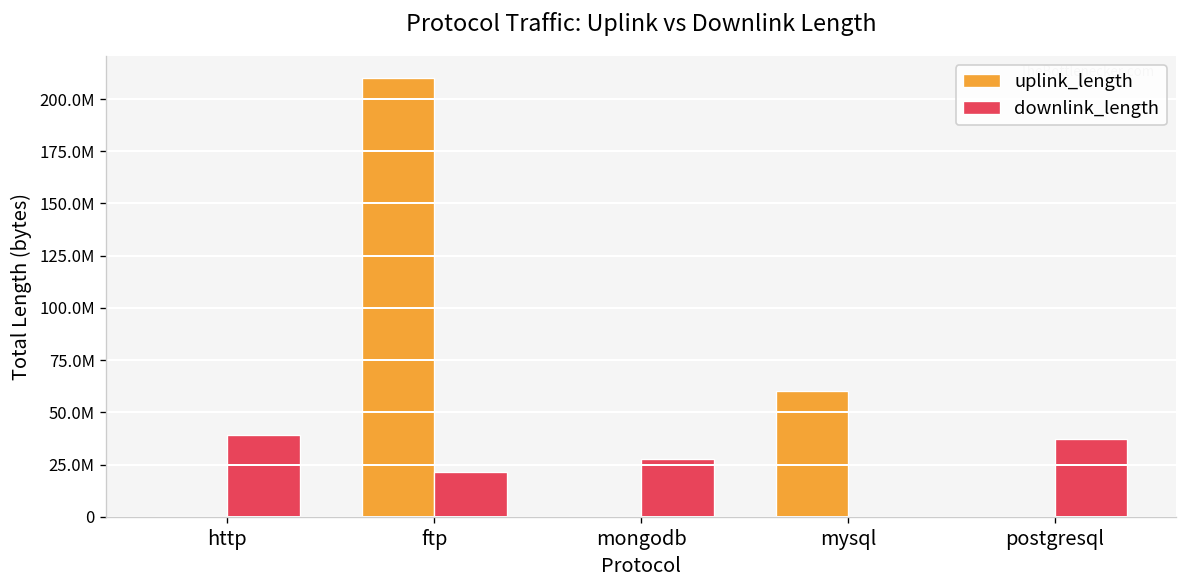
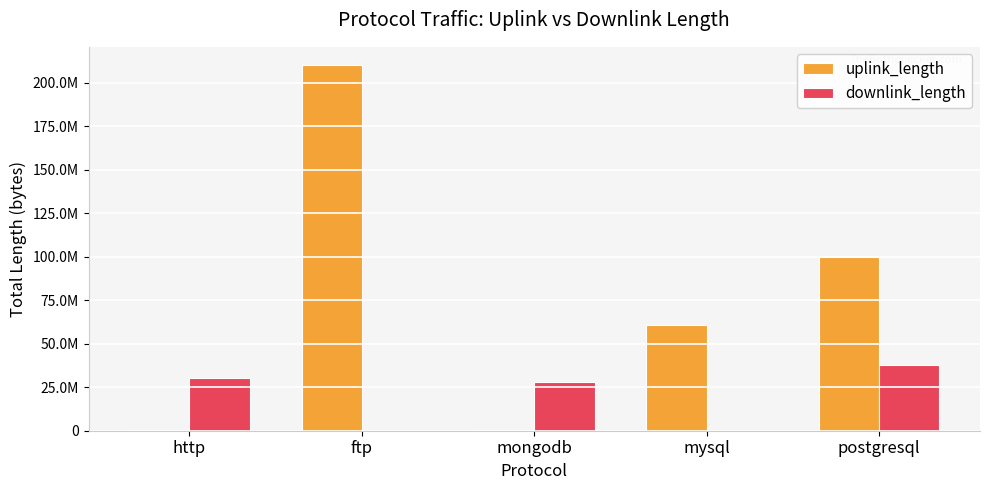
  {
    "uplink_length": {
      "ftp": 210000000,
      "mysql": 60000000,
-     "postgresql": 0
+     "postgresql": 100000000
    },
    "downlink_length": {
-     "http": 39000000,
-     "ftp": 22000000,
+     "http": 30000000,
+     "ftp": 0,
      "mongodb": 28000000,
      "postgresql": 37000000
    }
  }
